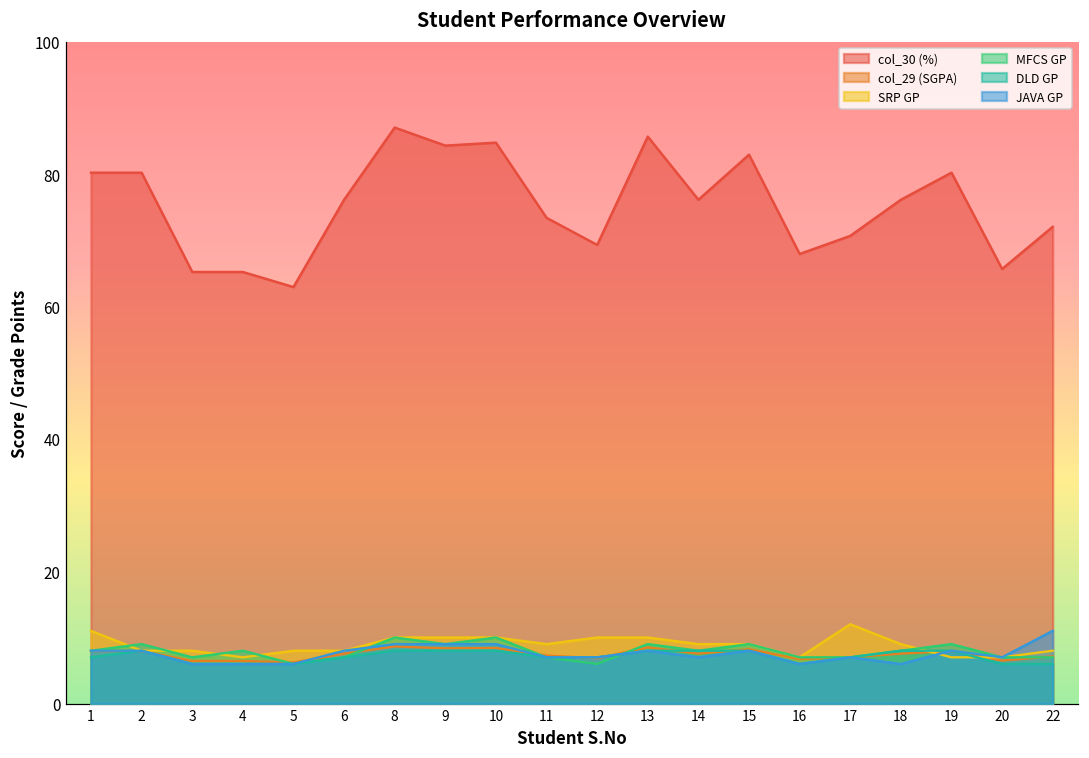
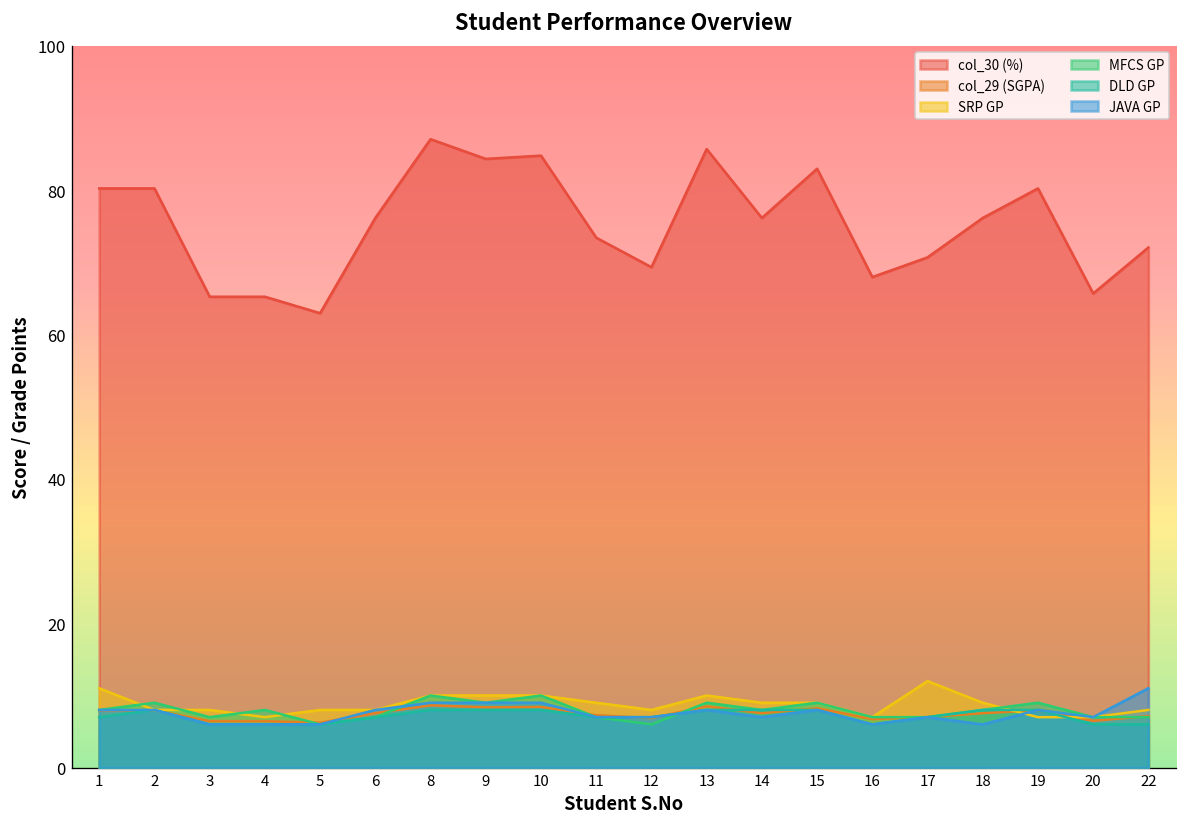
  {
    "SRP GP": {
      "1": 11,
      "3": 8,
      "4": 7,
      "5": 8,
      "9": 10,
      "11": 9,
-     "12": 10,
+     "12": 8,
      "13": 10,
      "14": 9,
      "17": 12,
      "18": 9,
      "19": 7,
      "22": 8
    },
    "JAVA GP": {
      "10": 9,
      "14": 7,
      "18": 6,
      "22": 11
    }
  }
